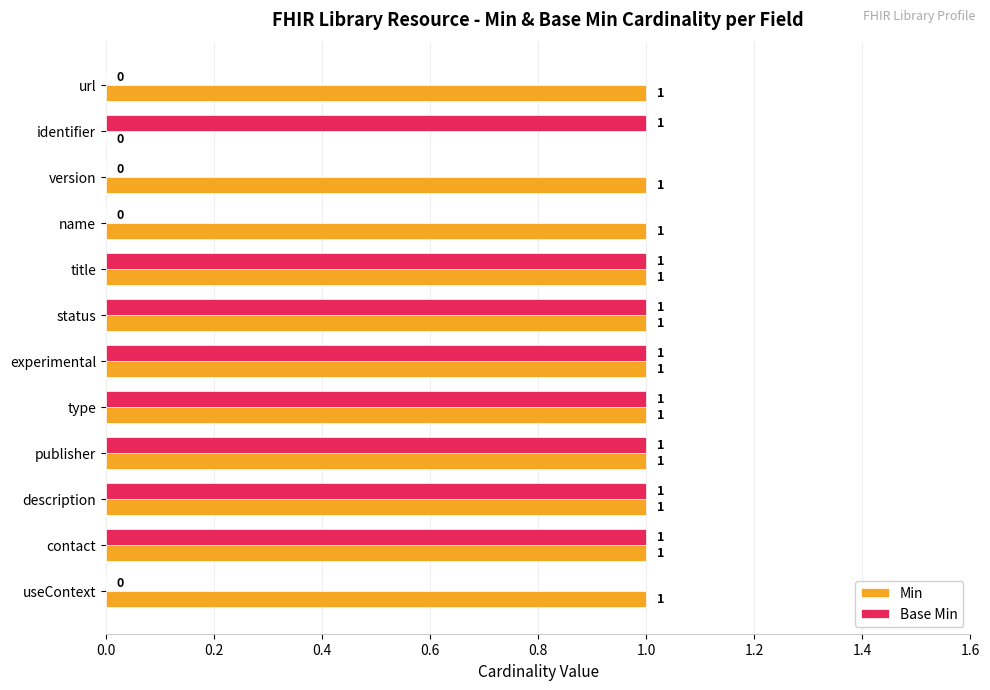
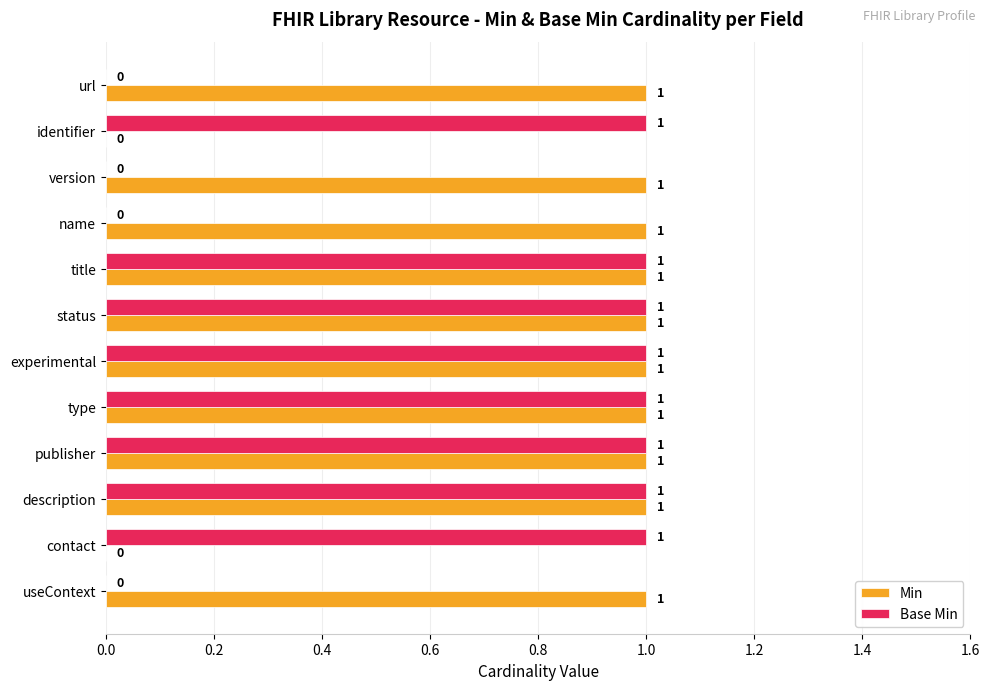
  {
    "Min": {
      "url": 1,
      "identifier": 0,
      "version": 1,
      "name": 1,
      "title": 1,
      "status": 1,
      "experimental": 1,
      "type": 1,
      "publisher": 1,
      "description": 1,
-     "contact": 1,
+     "contact": 0,
      "useContext": 1
    },
    "Base Min": {
      "url": 0,
      "identifier": 1,
      "version": 0,
      "name": 0,
      "title": 1,
      "status": 1,
      "experimental": 1,
      "type": 1,
      "publisher": 1,
      "description": 1,
      "contact": 1,
      "useContext": 0
    }
  }
